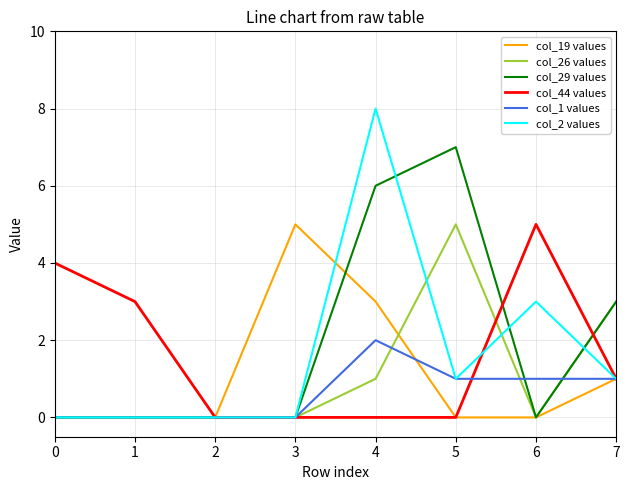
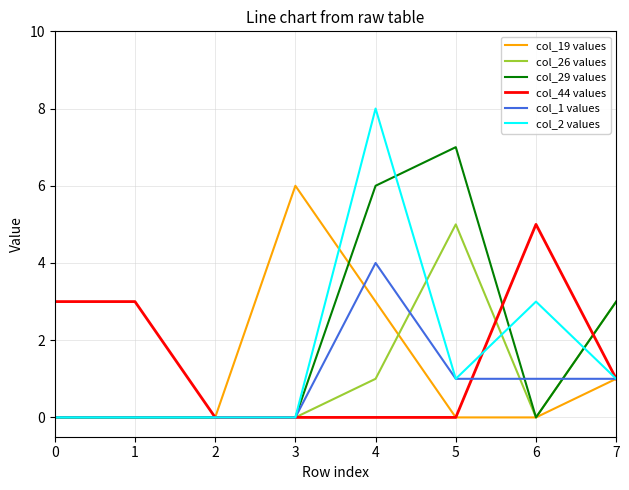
  {
    "col_19 values": {
-     "3": 5,
+     "3": 6,
      "4": 3
    },
    "col_26 values": {
      "4": 1,
      "5": 5
    },
    "col_29 values": {
      "4": 6,
      "5": 7
    },
    "col_44 values": {
-     "0": 4,
+     "0": 3,
      "1": 3,
      "4": 0,
      "6": 5
    },
    "col_1 values": {
-     "4": 2,
+     "4": 4,
      "6": 1
    },
    "col_2 values": {
      "4": 8,
      "6": 3
    }
  }
